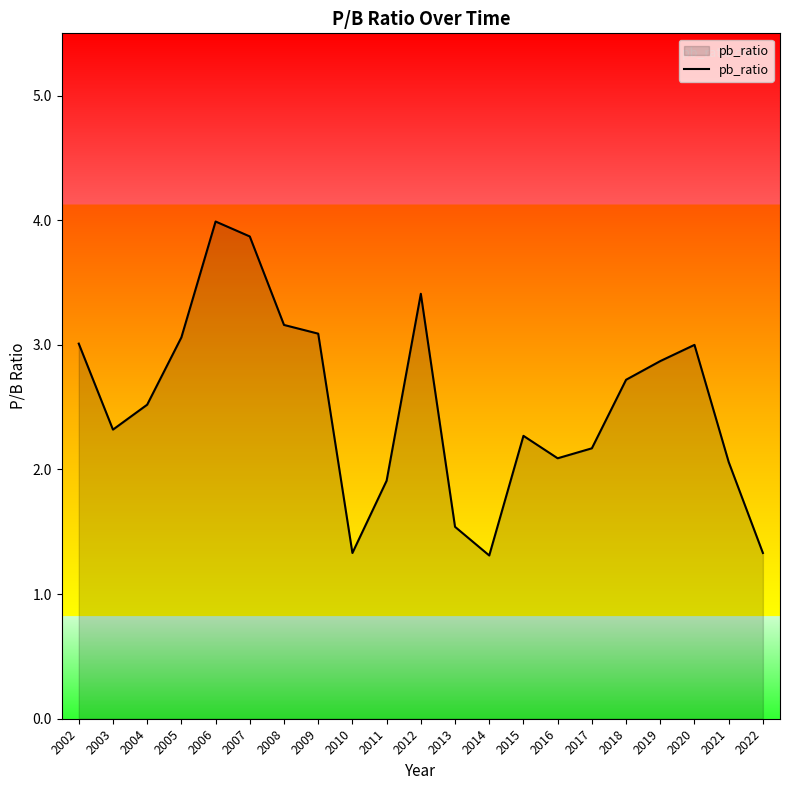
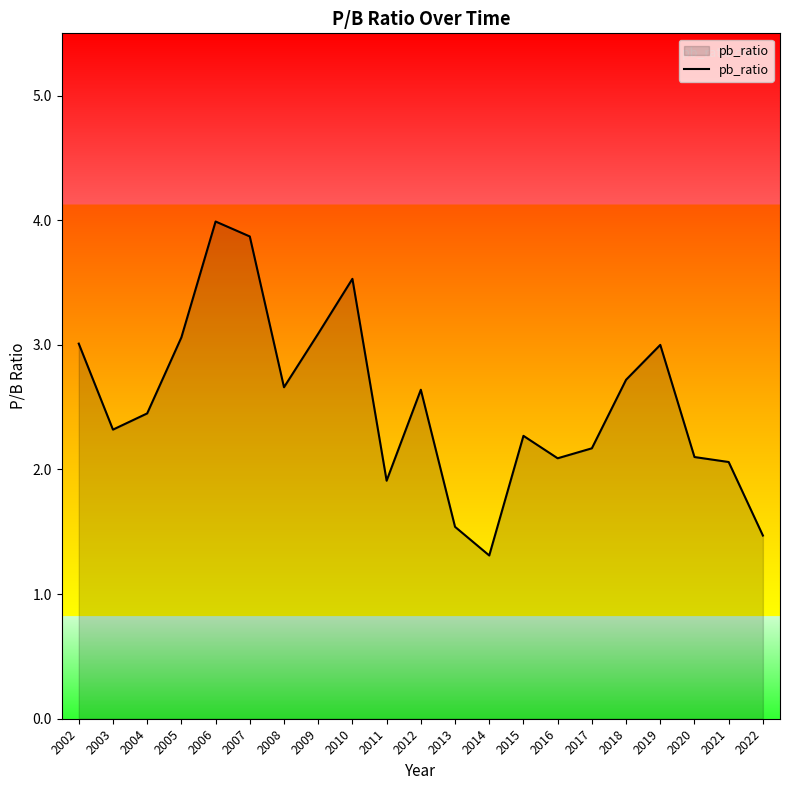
  {
    "2002": 3.01,
    "2003": 2.32,
-   "2004": 2.52,
+   "2004": 2.45,
    "2005": 3.06,
    "2006": 3.99,
    "2007": 3.87,
-   "2008": 3.16,
+   "2008": 2.66,
    "2009": 3.09,
-   "2010": 1.33,
+   "2010": 3.53,
    "2011": 1.91,
-   "2012": 3.41,
+   "2012": 2.64,
    "2013": 1.54,
    "2014": 1.31,
    "2015": 2.27,
    "2016": 2.09,
    "2017": 2.17,
    "2018": 2.72,
-   "2019": 2.87,
-   "2020": 3.0,
+   "2019": 3.00,
+   "2020": 2.1,
    "2021": 2.06,
-   "2022": 1.33
+   "2022": 1.47
  }
